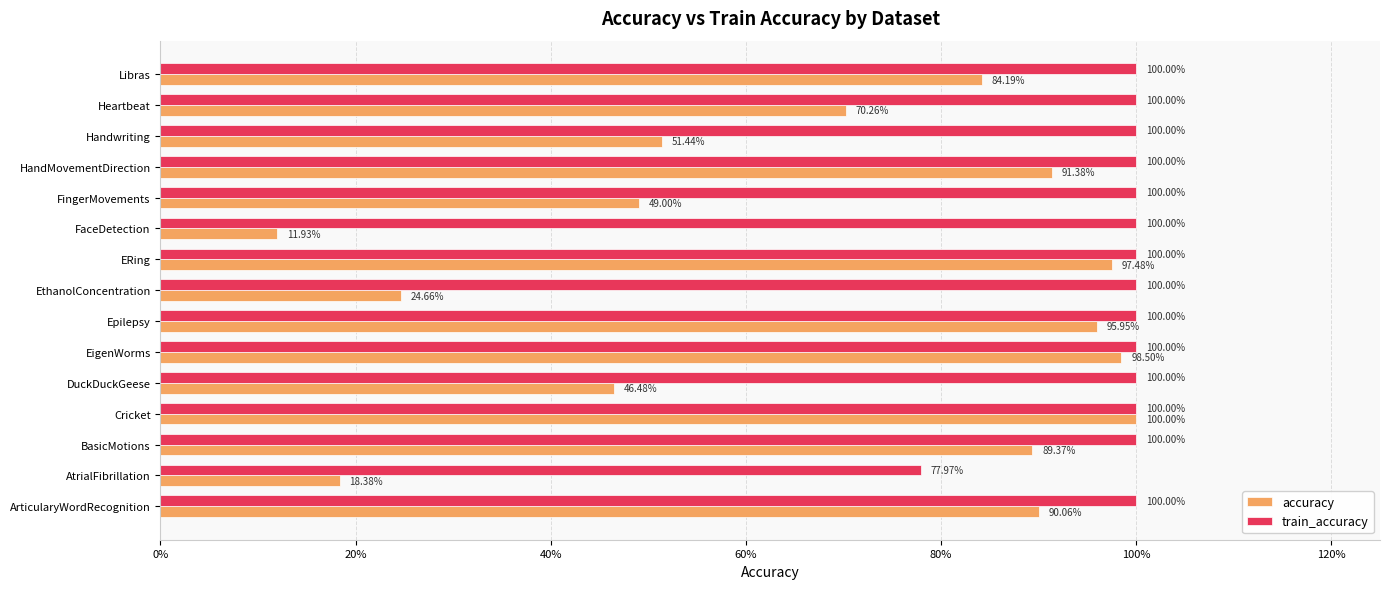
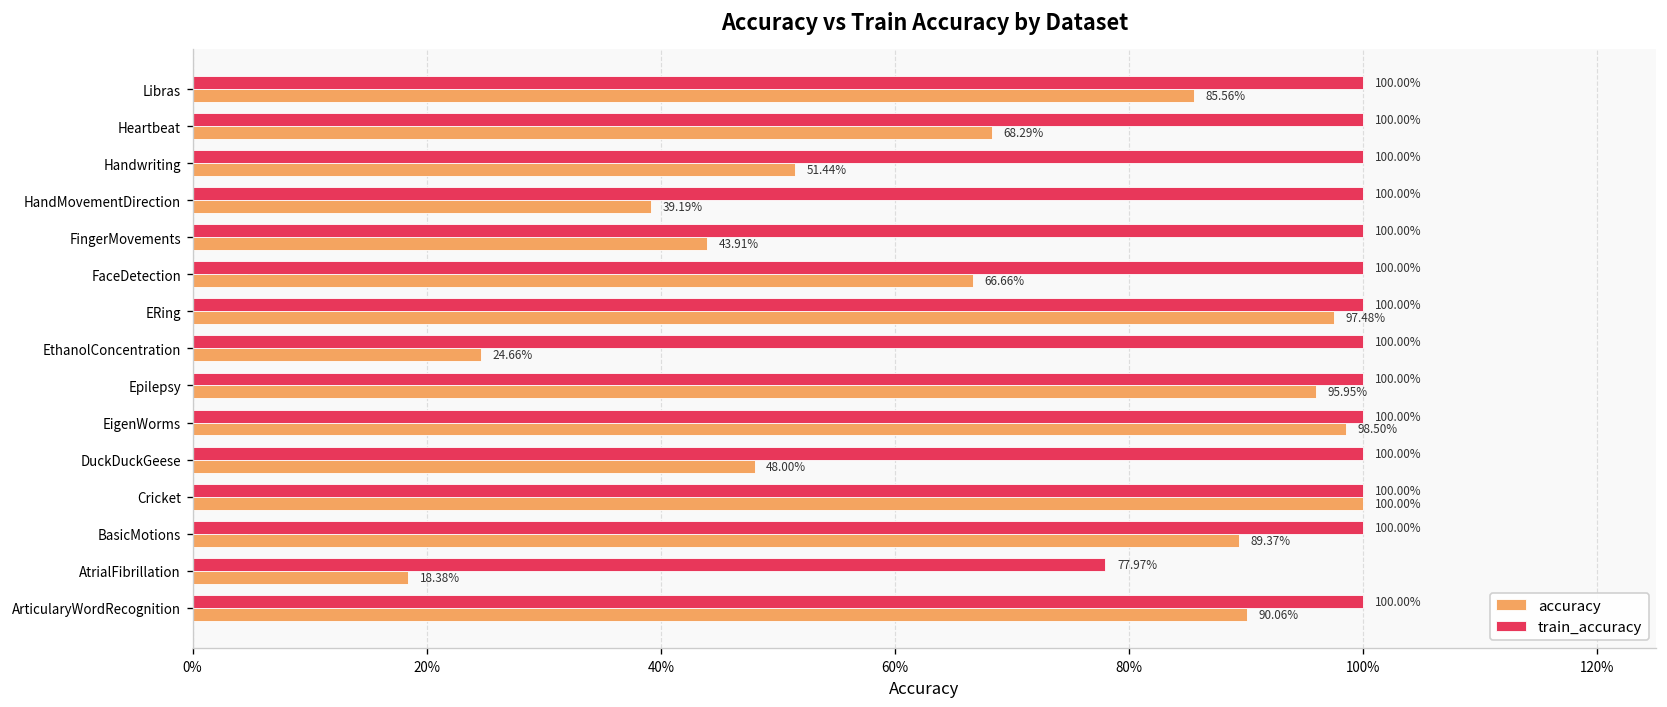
  {
    "accuracy": {
-     "Libras": "84.19%",
-     "Heartbeat": "70.26%",
+     "Libras": "85.56%",
+     "Heartbeat": "68.29%",
      "Handwriting": "51.44%",
-     "HandMovementDirection": "91.38%",
-     "FingerMovements": "49.00%",
-     "FaceDetection": "11.93%",
+     "HandMovementDirection": "39.19%",
+     "FingerMovements": "43.91%",
+     "FaceDetection": "66.66%",
      "ERing": "97.48%",
      "EthanolConcentration": "24.66%",
      "Epilepsy": "95.95%",
      "EigenWorms": "98.50%",
-     "DuckDuckGeese": "46.48%",
+     "DuckDuckGeese": "48.00%",
      "Cricket": "100.00%",
      "BasicMotions": "89.37%",
      "AtrialFibrillation": "18.38%",
      "ArticularyWordRecognition": "90.06%"
    },
    "train_accuracy": {
      "Libras": "100.00%",
      "Heartbeat": "100.00%",
      "Handwriting": "100.00%",
      "HandMovementDirection": "100.00%",
      "FingerMovements": "100.00%",
      "FaceDetection": "100.00%",
      "ERing": "100.00%",
      "EthanolConcentration": "100.00%",
      "Epilepsy": "100.00%",
      "EigenWorms": "100.00%",
      "DuckDuckGeese": "100.00%",
      "Cricket": "100.00%",
      "BasicMotions": "100.00%",
      "AtrialFibrillation": "77.97%",
      "ArticularyWordRecognition": "100.00%"
    }
  }
